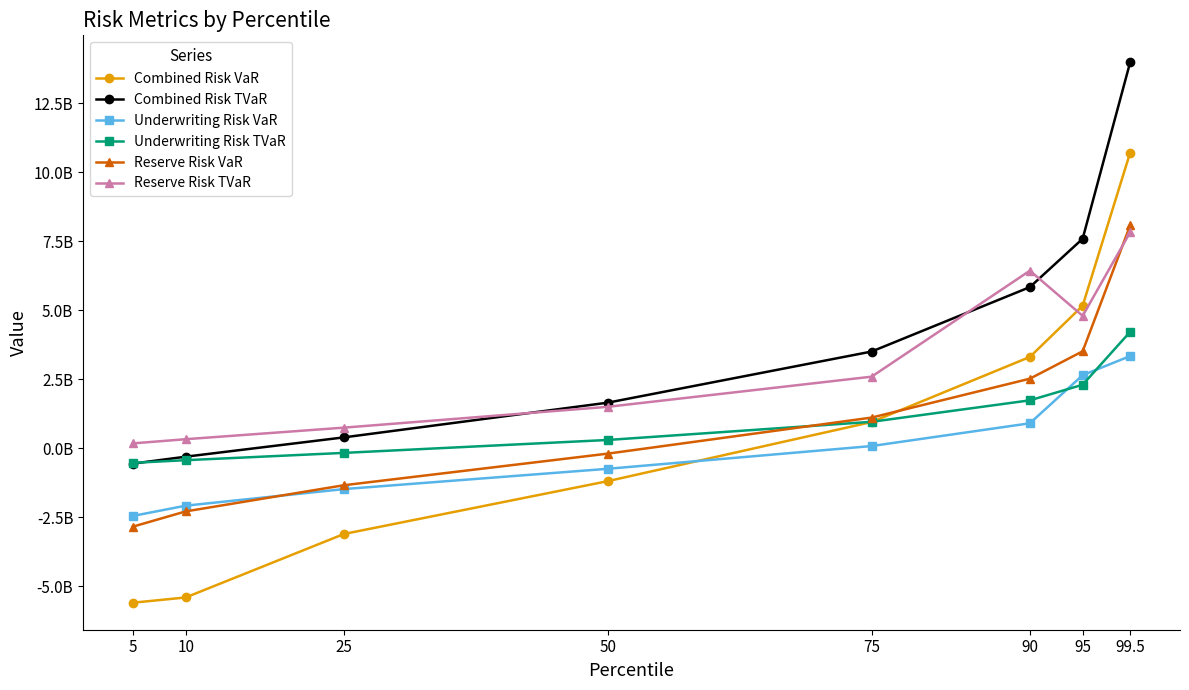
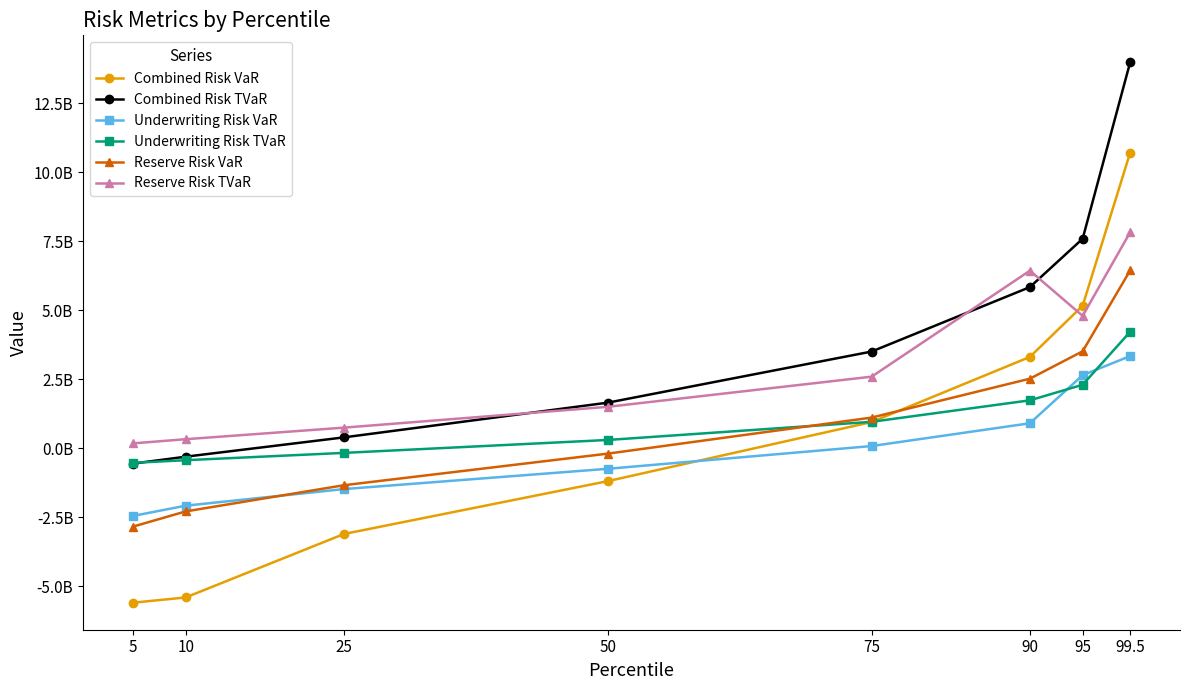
  {
    "Combined Risk VaR": {
      "5": -5600000000,
      "10": -5400000000,
      "25": -3100000000,
      "50": -1200000000,
      "90": 3300000000,
      "95": 5200000000,
      "99.5": 10700000000
    },
    "Combined Risk TVaR": {
      "10": -300000000,
      "25": 400000000,
      "50": 1700000000,
      "75": 3500000000,
      "90": 5800000000,
      "95": 7600000000,
      "99.5": 14000000000
    },
    "Underwriting Risk VaR": {
      "5": -2400000000,
      "10": -2100000000,
      "25": -1500000000,
      "50": -700000000,
      "75": 100000000,
      "90": 900000000,
      "95": 2700000000,
      "99.5": 3300000000
    },
    "Underwriting Risk TVaR": {
      "10": -400000000,
      "25": -200000000,
      "50": 300000000,
      "90": 1700000000,
      "95": 2300000000,
      "99.5": 4200000000
    },
    "Reserve Risk VaR": {
      "5": -2800000000,
      "10": -2300000000,
      "25": -1300000000,
      "50": -200000000,
      "75": 1100000000,
      "90": 2500000000,
      "95": 3500000000,
-     "99.5": 8100000000
+     "99.5": 6400000000
    },
    "Reserve Risk TVaR": {
      "5": 200000000,
      "10": 300000000,
      "25": 800000000,
      "50": 1500000000,
      "75": 2600000000,
      "90": 6400000000,
      "95": 4800000000,
      "99.5": 7800000000
    }
  }
